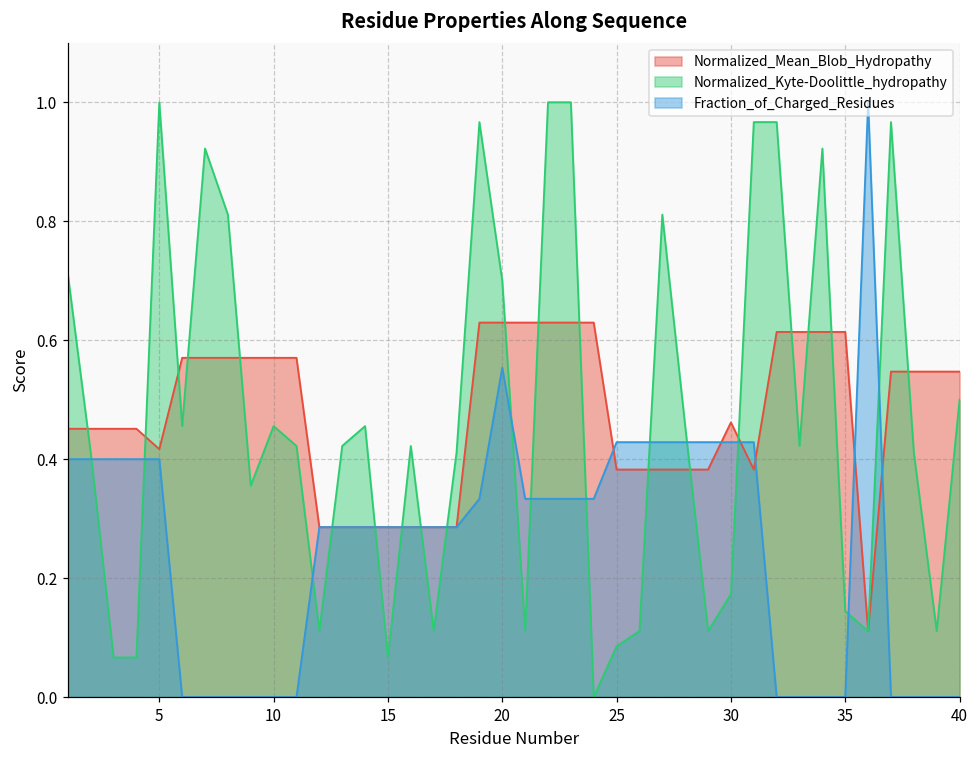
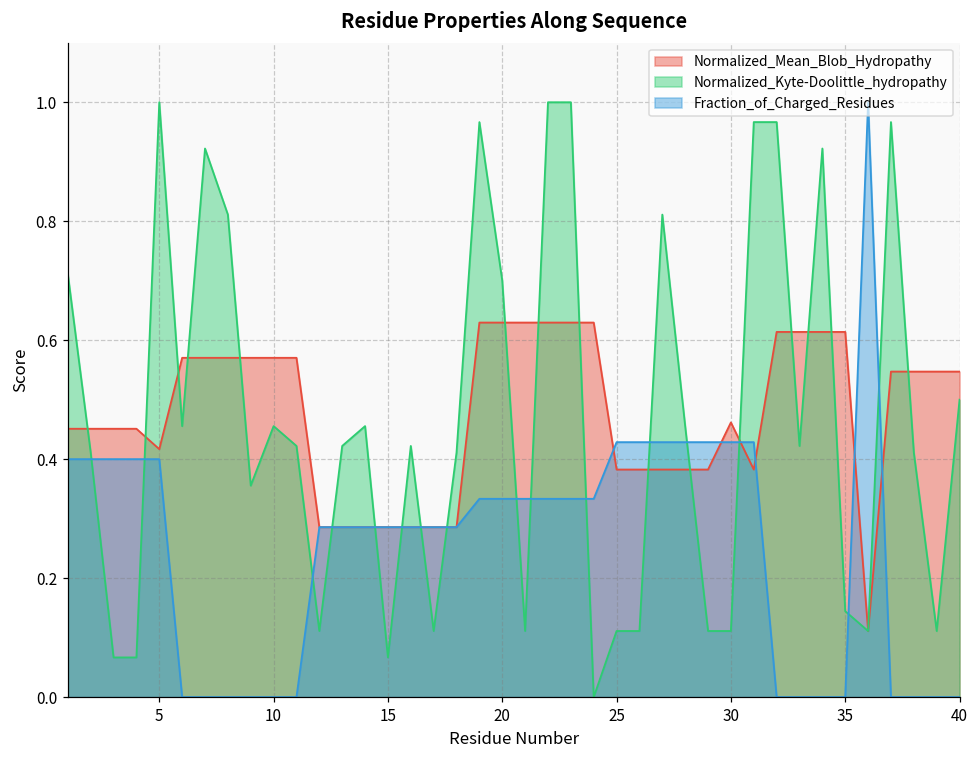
  {
    "Normalized_Mean_Blob_Hydropathy": {
      "5": 0.42,
      "10": 0.57,
      "20": 0.63,
      "25": 0.38,
      "30": 0.46,
      "35": 0.61,
      "40": 0.55
    },
    "Normalized_Kyte-Doolittle_hydropathy": {
      "5": 1.00,
      "10": 0.46,
      "15": 0.07,
      "20": 0.70,
-     "25": 0.09,
-     "30": 0.17,
+     "25": 0.11,
+     "30": 0.11,
      "35": 0.14,
      "40": 0.50
    },
    "Fraction_of_Charged_Residues": {
      "5": 0.40,
      "10": 0.00,
-     "20": 0.55,
+     "20": 0.33,
      "25": 0.43,
      "30": 0.43,
      "35": 0.00,
      "40": 0.00
    }
  }
